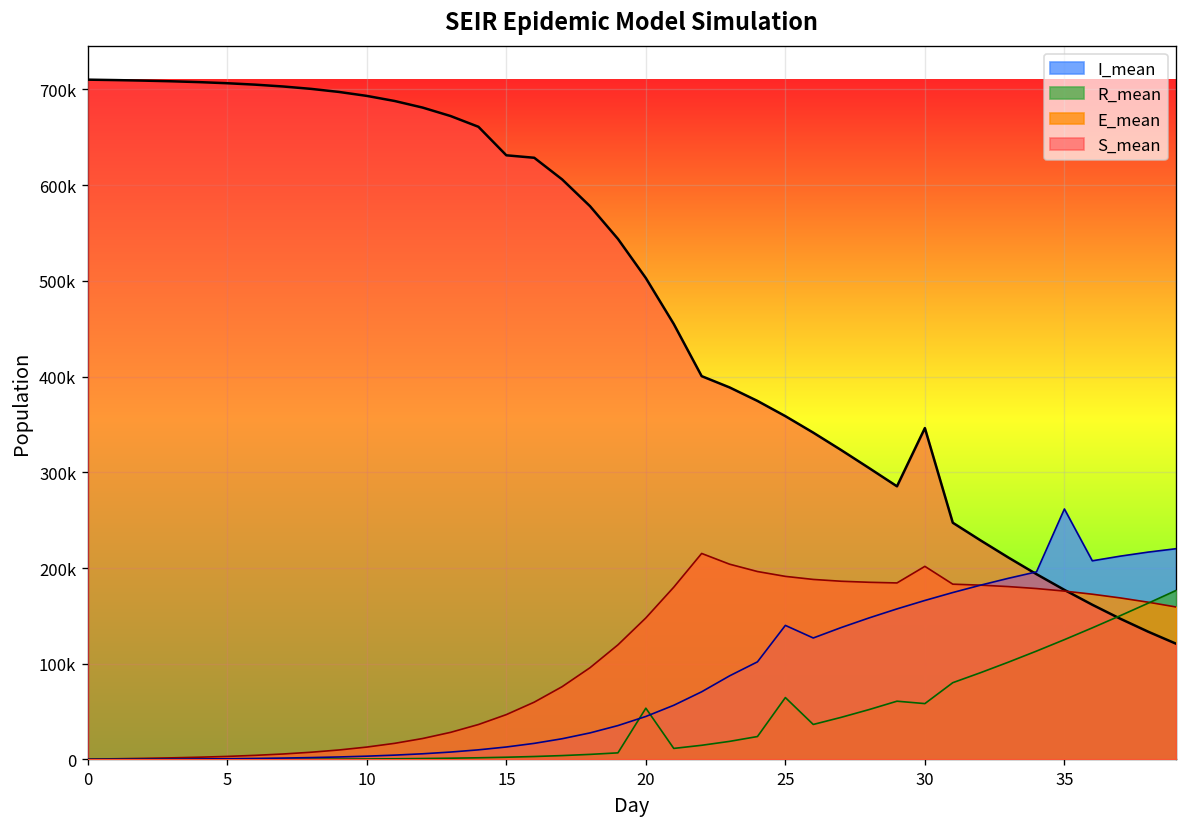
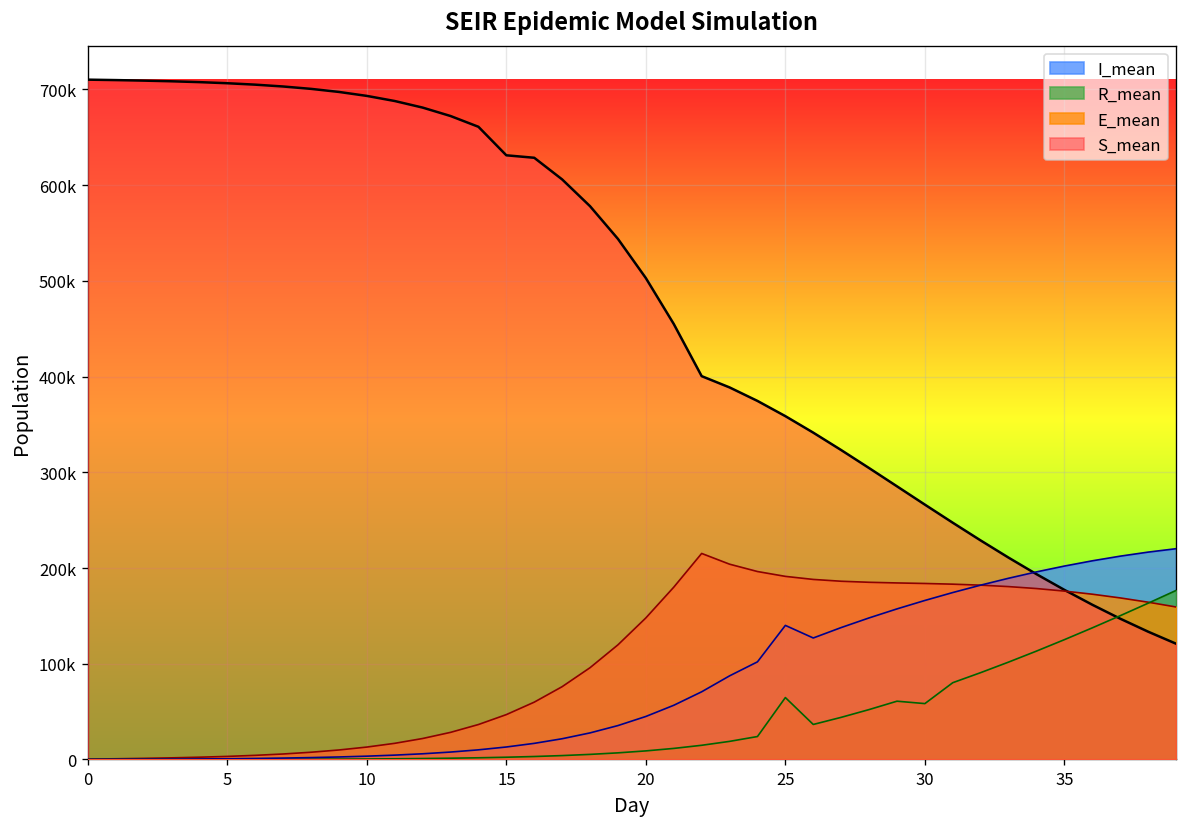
  {
    "I_mean": {
      "15": 10000,
      "20": 40000,
      "25": 140000,
      "30": 170000,
-     "35": 260000
+     "35": 200000
    },
    "R_mean": {
      "15": 0,
-     "20": 50000,
+     "20": 10000,
      "25": 60000,
      "30": 60000,
      "35": 130000
    },
    "E_mean": {
      "10": 10000,
      "15": 50000,
      "20": 150000,
      "25": 190000,
-     "30": 200000
+     "30": 180000
    },
    "S_mean": {
      "0": 710000,
      "5": 710000,
      "10": 690000,
      "15": 630000,
      "20": 500000,
      "25": 360000,
-     "30": 350000
+     "30": 270000
    }
  }
